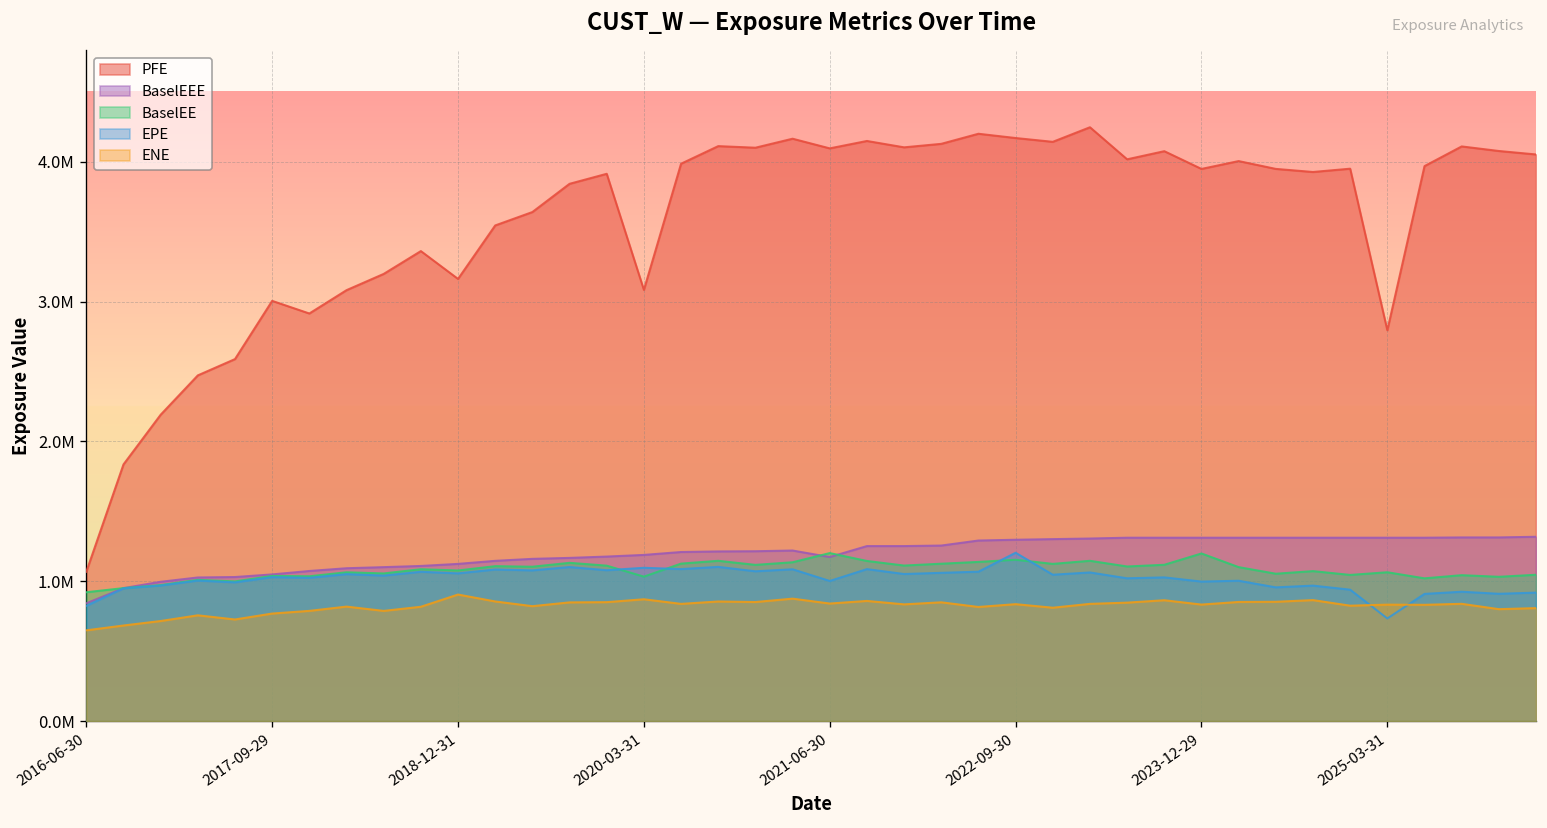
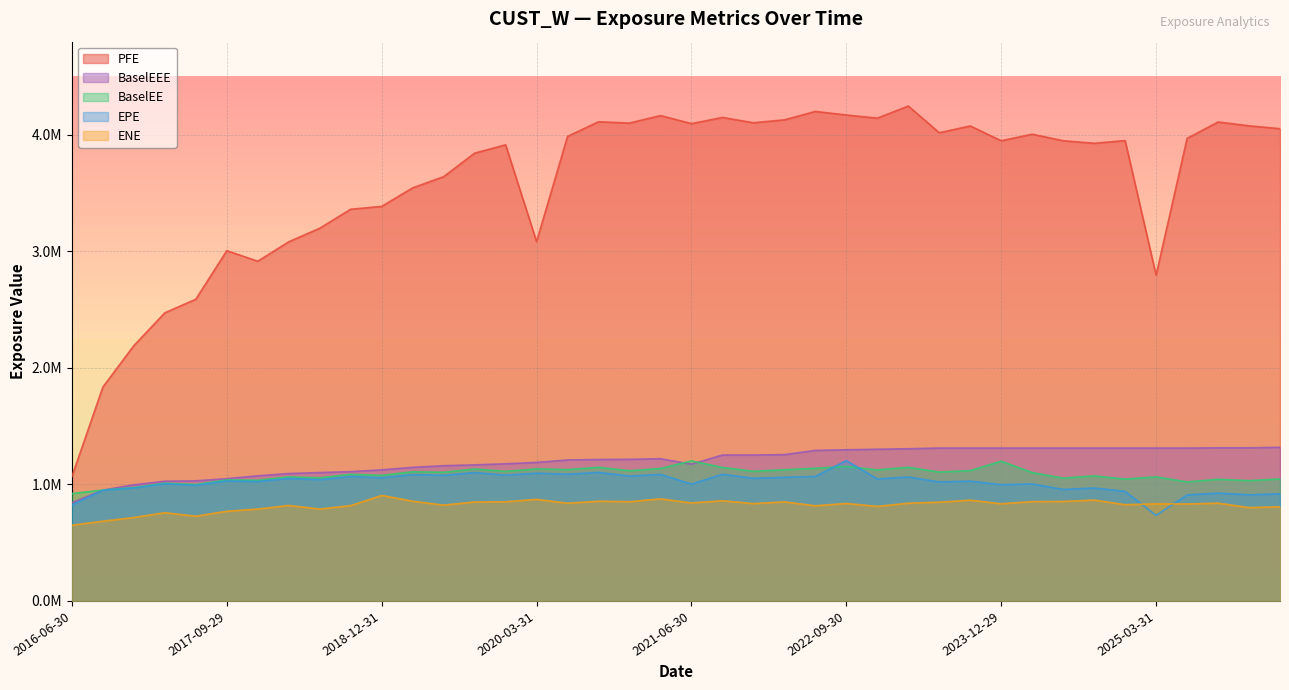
  {
    "PFE": {
      "2016-06-30": 1070000,
      "2017-09-29": 3010000,
-     "2018-12-31": 3160000,
+     "2018-12-31": 3390000,
      "2020-03-31": 3080000,
      "2021-06-30": 4100000,
      "2022-09-30": 4170000,
      "2023-12-29": 3950000,
      "2025-03-31": 2800000
    },
    "BaselEEE": {
      "2018-12-31": 1120000,
      "2020-03-31": 1190000,
      "2021-06-30": 1170000,
      "2022-09-30": 1300000,
      "2023-12-29": 1310000,
      "2025-03-31": 1310000
    },
    "BaselEE": {
      "2016-06-30": 920000,
-     "2020-03-31": 1030000,
+     "2020-03-31": 1130000,
      "2021-06-30": 1200000,
      "2022-09-30": 1150000,
      "2023-12-29": 1200000,
      "2025-03-31": 1060000
    },
    "EPE": {
      "2020-03-31": 1100000,
      "2021-06-30": 1000000,
      "2022-09-30": 1200000,
      "2023-12-29": 1000000,
      "2025-03-31": 730000
    },
    "ENE": {
      "2016-06-30": 650000,
      "2017-09-29": 770000,
      "2018-12-31": 910000,
      "2020-03-31": 870000,
      "2021-06-30": 840000,
      "2022-09-30": 840000,
      "2023-12-29": 830000,
      "2025-03-31": 830000
    }
  }
